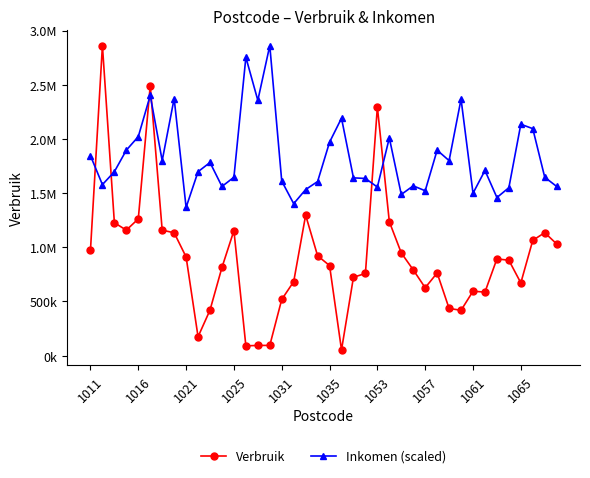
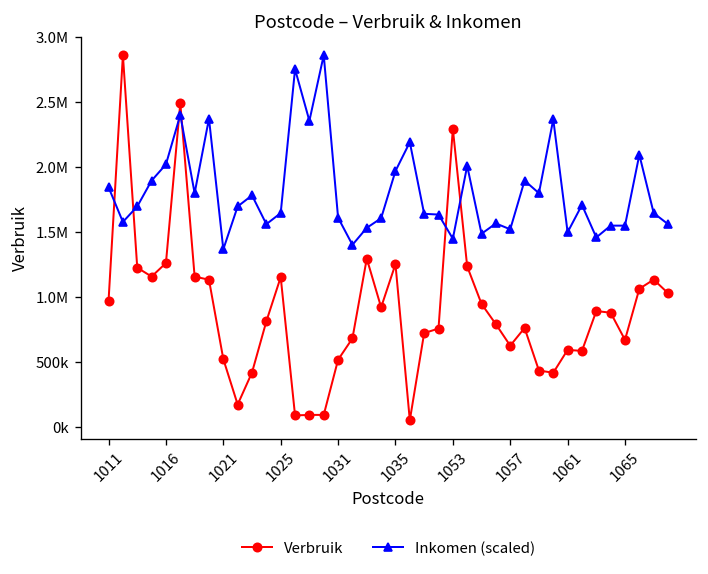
  {
    "Verbruik": {
      "1011": 970000,
      "1016": 1260000,
-     "1021": 910000,
+     "1021": 520000,
      "1025": 1150000,
      "1031": 520000,
-     "1035": 830000,
+     "1035": 1250000,
      "1053": 2290000,
      "1057": 630000,
      "1061": 590000,
      "1065": 670000
    },
    "Inkomen (scaled)": {
      "1011": 1840000,
      "1016": 2020000,
      "1021": 1370000,
      "1025": 1650000,
      "1031": 1610000,
      "1035": 1970000,
-     "1053": 1560000,
+     "1053": 1450000,
      "1057": 1520000,
      "1061": 1500000,
-     "1065": 2140000
+     "1065": 1550000
    }
  }
